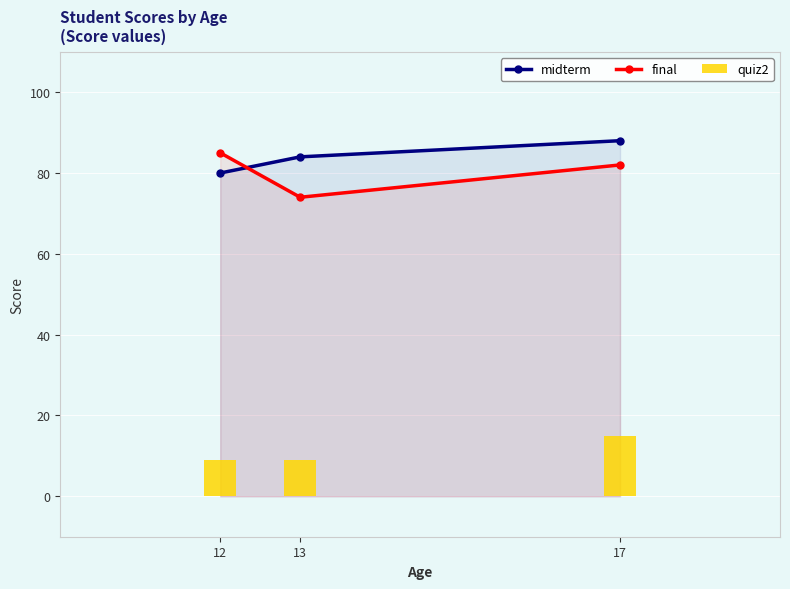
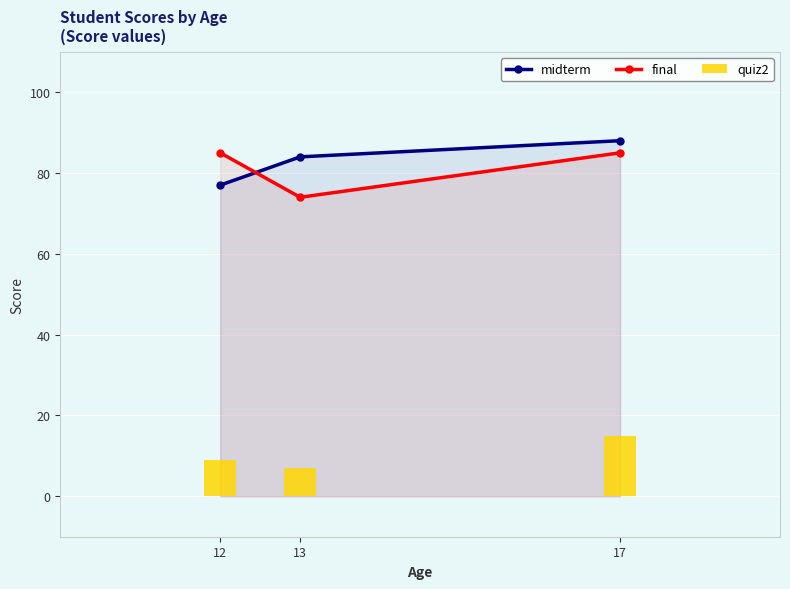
  {
    "midterm": {
-     "12": 80,
+     "12": 77,
      "13": 84,
      "17": 88
    },
    "quiz2": {
      "12": 9,
-     "13": 9,
+     "13": 7,
      "17": 15
    },
    "final": {
      "12": 85,
      "13": 74,
-     "17": 82
+     "17": 85
    }
  }
